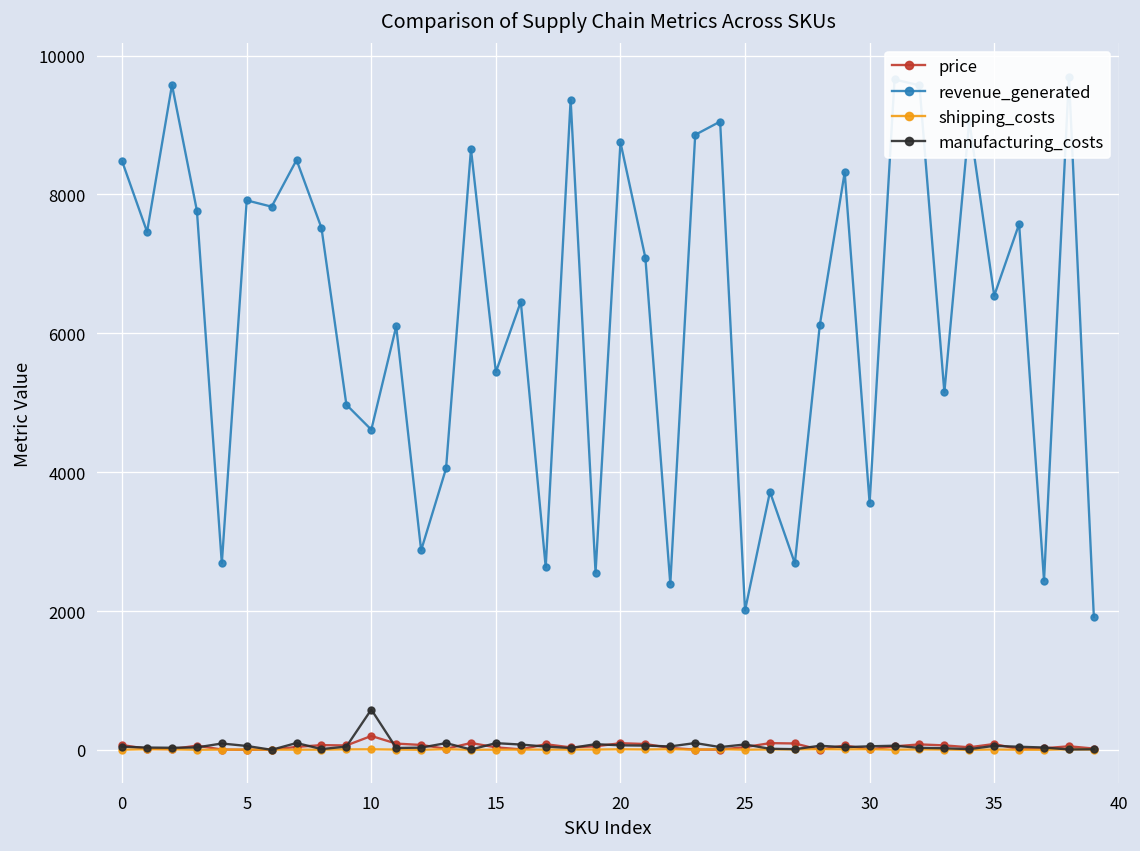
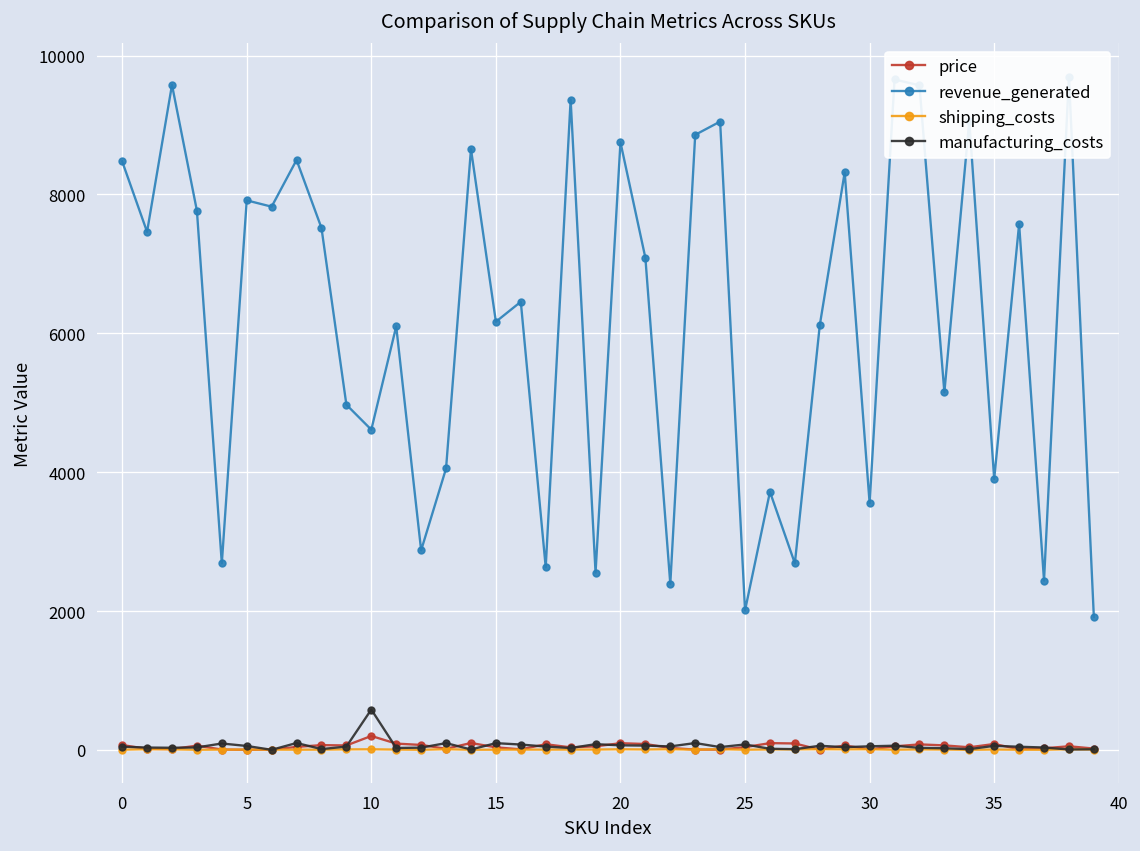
  {
    "price": {
      "10": 200
    },
    "revenue_generated": {
      "0": 8500,
      "5": 7900,
      "10": 4600,
-     "15": 5400,
+     "15": 6200,
      "20": 8800,
      "25": 2000,
      "30": 3600,
-     "35": 6500
+     "35": 3900
    },
    "shipping_costs": {
      "10": 0,
      "20": 0,
      "35": 0
    },
    "manufacturing_costs": {
      "5": 100,
      "10": 600,
      "15": 100
    }
  }
